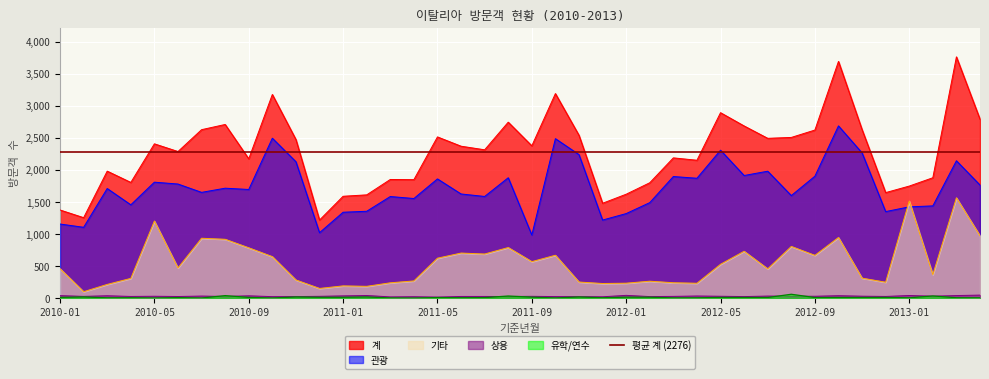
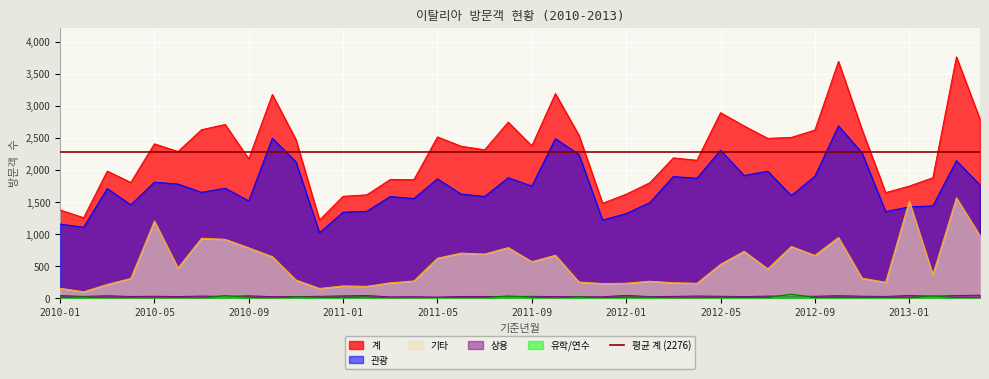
  {
    "계": {
      "2010-01": "1,400",
      "2010-05": "2,400",
      "2010-09": "2,200",
      "2011-01": "1,600",
      "2011-05": "2,500",
      "2011-09": "2,400",
      "2012-01": "1,600",
      "2012-05": "2,900",
      "2012-09": "2,600",
      "2013-01": "1,700"
    },
    "관광": {
      "2010-01": "1,200",
      "2010-05": "1,800",
-     "2010-09": "1,700",
+     "2010-09": "1,500",
      "2011-01": "1,300",
      "2011-05": "1,900",
-     "2011-09": "1,000",
+     "2011-09": "1,800",
      "2012-01": "1,300",
      "2012-05": "2,300",
      "2012-09": "1,900",
      "2013-01": "1,400"
    },
    "기타": {
-     "2010-01": "500",
+     "2010-01": "200",
      "2010-05": "1,200",
      "2010-09": "800",
      "2011-01": "200",
      "2011-05": "600",
      "2011-09": "600",
      "2012-01": "200",
      "2012-05": "500",
      "2012-09": "700",
      "2013-01": "1,500"
    }
  }
